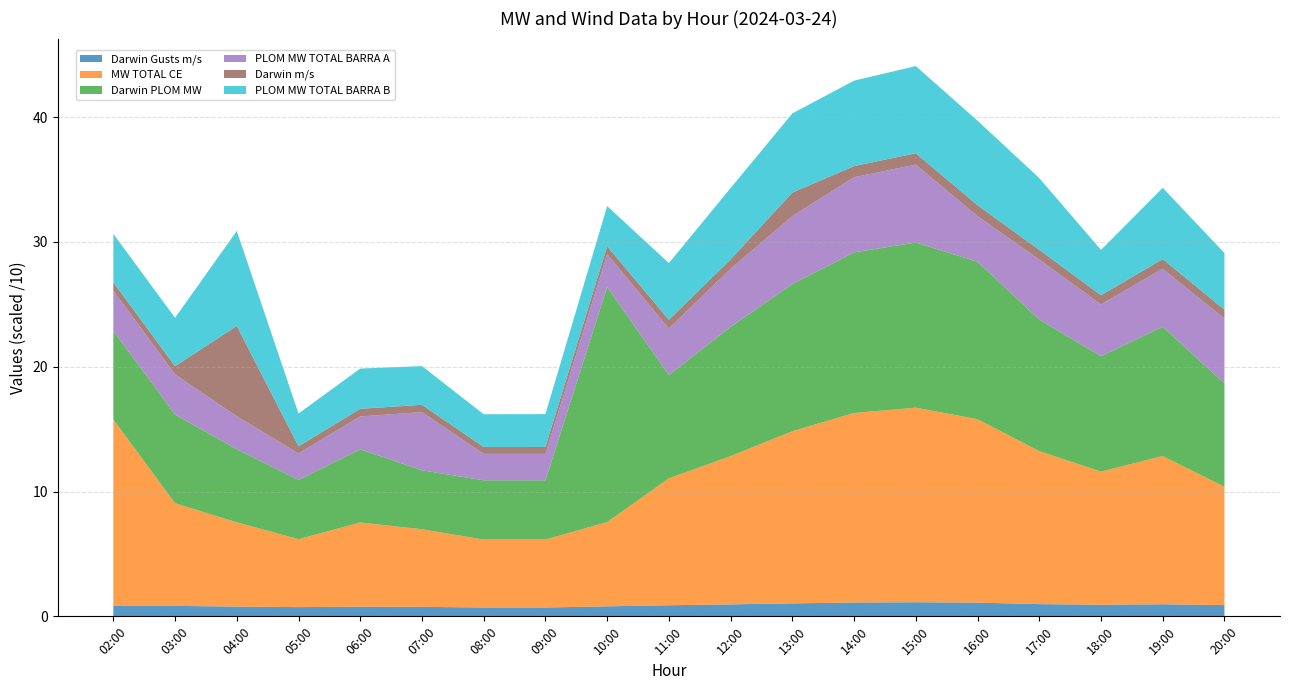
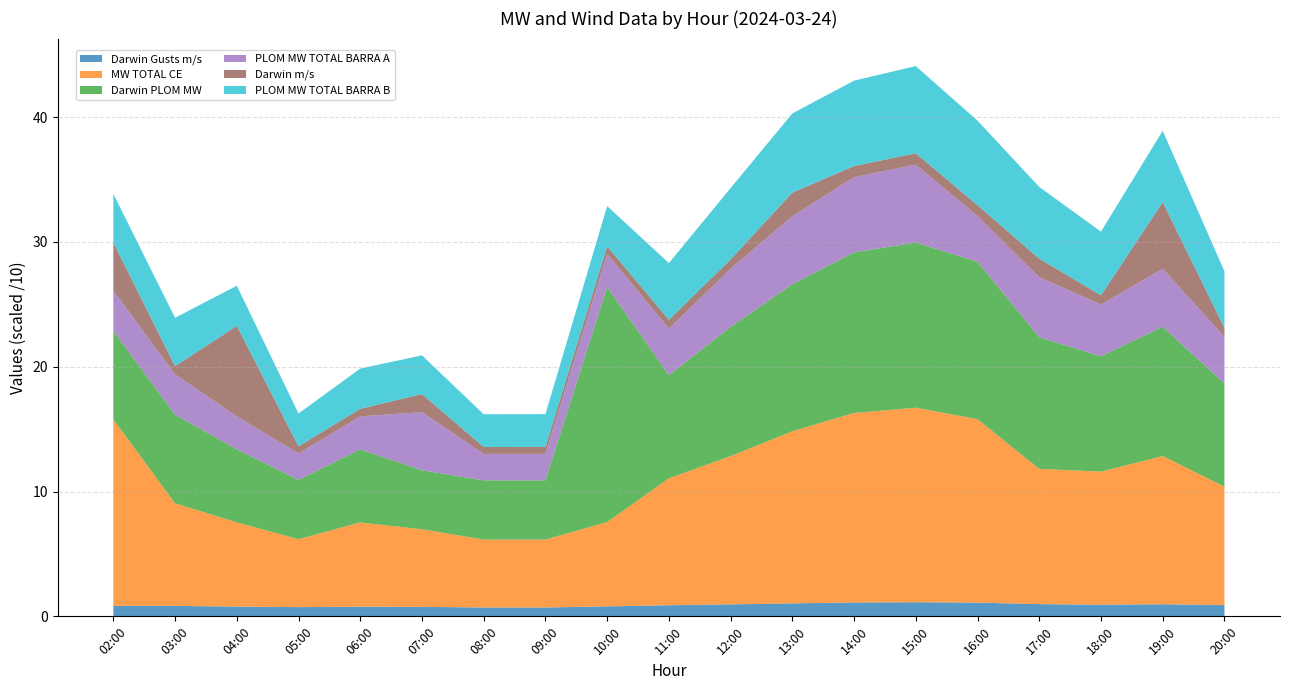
  {
    "Darwin Gusts m/s": {
      "02:00": 0.8,
      "03:00": 0.8,
      "04:00": 0.8,
      "05:00": 0.7,
      "06:00": 0.8,
      "07:00": 0.8,
      "08:00": 0.7,
      "09:00": 0.7,
      "10:00": 0.8,
      "11:00": 0.9,
      "12:00": 1.0,
      "13:00": 1.0,
      "14:00": 1.1,
      "15:00": 1.1,
      "16:00": 1.1,
      "17:00": 1.0,
      "18:00": 0.9,
      "19:00": 1.0,
      "20:00": 0.9
    },
    "MW TOTAL CE": {
      "02:00": 14.9,
      "03:00": 8.2,
      "04:00": 6.8,
      "05:00": 5.4,
      "06:00": 6.8,
      "07:00": 6.2,
      "08:00": 5.4,
      "09:00": 5.4,
      "10:00": 6.8,
      "11:00": 10.2,
      "12:00": 11.9,
      "13:00": 13.8,
      "14:00": 15.2,
      "15:00": 15.6,
      "16:00": 14.7,
-     "17:00": 12.3,
+     "17:00": 10.8,
      "18:00": 10.7,
      "19:00": 11.9,
      "20:00": 9.5
    },
    "Darwin PLOM MW": {
      "02:00": 7.1,
      "03:00": 7.1,
      "04:00": 5.9,
      "05:00": 4.7,
      "06:00": 5.9,
      "07:00": 4.7,
      "08:00": 4.7,
      "09:00": 4.7,
      "10:00": 18.8,
      "11:00": 8.3,
      "12:00": 10.4,
      "13:00": 11.8,
      "14:00": 12.9,
      "15:00": 13.2,
      "16:00": 12.6,
      "17:00": 10.6,
      "18:00": 9.2,
      "19:00": 10.4,
      "20:00": 8.3
    },
    "PLOM MW TOTAL BARRA A": {
      "02:00": 3.2,
      "03:00": 3.2,
      "04:00": 2.6,
      "05:00": 2.1,
      "06:00": 2.6,
      "07:00": 4.7,
      "08:00": 2.1,
      "09:00": 2.1,
      "10:00": 2.6,
      "11:00": 3.7,
      "12:00": 4.6,
      "13:00": 5.4,
      "14:00": 6.0,
      "15:00": 6.2,
      "16:00": 3.7,
      "17:00": 4.8,
      "18:00": 4.1,
      "19:00": 4.6,
-     "20:00": 5.2
+     "20:00": 3.7
    },
    "Darwin m/s": {
-     "02:00": 0.7,
+     "02:00": 3.9,
      "03:00": 0.7,
      "04:00": 7.2,
      "05:00": 0.6,
      "06:00": 0.6,
-     "07:00": 0.6,
+     "07:00": 1.4,
      "08:00": 0.6,
      "09:00": 0.6,
      "10:00": 0.6,
      "11:00": 0.7,
      "12:00": 0.8,
      "13:00": 1.9,
      "14:00": 0.9,
      "15:00": 0.9,
      "16:00": 0.9,
-     "17:00": 0.8,
+     "17:00": 1.5,
      "18:00": 0.7,
-     "19:00": 0.8,
+     "19:00": 5.3,
      "20:00": 0.7
    },
    "PLOM MW TOTAL BARRA B": {
      "02:00": 3.9,
      "03:00": 3.9,
-     "04:00": 7.6,
+     "04:00": 3.2,
      "05:00": 2.6,
      "06:00": 3.2,
      "07:00": 3.1,
      "08:00": 2.6,
      "09:00": 2.6,
      "10:00": 3.2,
      "11:00": 4.5,
      "12:00": 5.7,
      "13:00": 6.3,
      "14:00": 6.8,
      "15:00": 7.0,
      "16:00": 6.8,
      "17:00": 5.8,
-     "18:00": 3.6,
+     "18:00": 5.1,
      "19:00": 5.7,
      "20:00": 4.5
    }
  }
